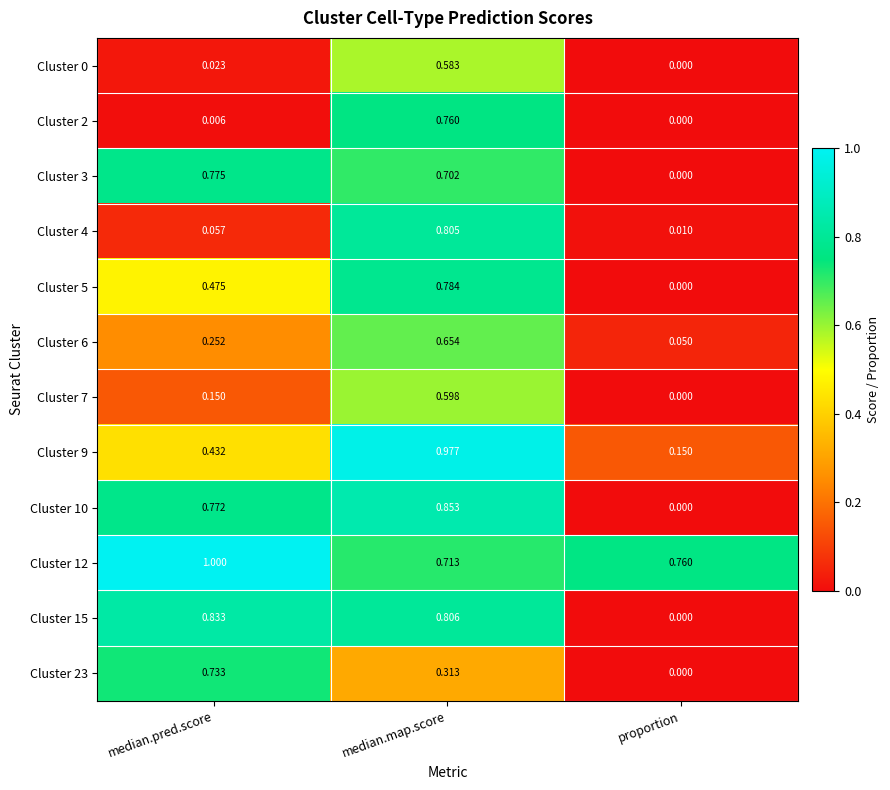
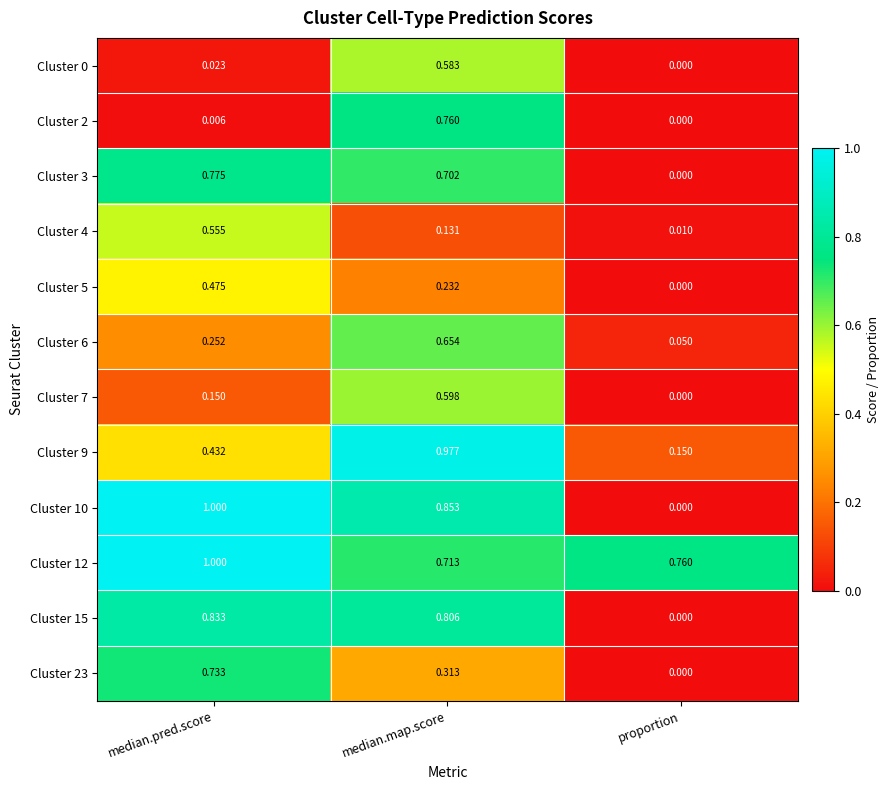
  {
    "Cluster 0": {
      "median.pred.score": 0.023,
      "median.map.score": 0.583,
      "proportion": 0.000
    },
    "Cluster 2": {
      "median.pred.score": 0.006,
      "median.map.score": 0.760,
      "proportion": 0.000
    },
    "Cluster 3": {
      "median.pred.score": 0.775,
      "median.map.score": 0.702,
      "proportion": 0.000
    },
    "Cluster 4": {
-     "median.pred.score": 0.057,
-     "median.map.score": 0.805,
+     "median.pred.score": 0.555,
+     "median.map.score": 0.131,
      "proportion": 0.010
    },
    "Cluster 5": {
      "median.pred.score": 0.475,
-     "median.map.score": 0.784,
+     "median.map.score": 0.232,
      "proportion": 0.000
    },
    "Cluster 6": {
      "median.pred.score": 0.252,
      "median.map.score": 0.654,
      "proportion": 0.050
    },
    "Cluster 7": {
      "median.pred.score": 0.150,
      "median.map.score": 0.598,
      "proportion": 0.000
    },
    "Cluster 9": {
      "median.pred.score": 0.432,
      "median.map.score": 0.977,
      "proportion": 0.150
    },
    "Cluster 10": {
-     "median.pred.score": 0.772,
+     "median.pred.score": 1.000,
      "median.map.score": 0.853,
      "proportion": 0.000
    },
    "Cluster 12": {
      "median.pred.score": 1.000,
      "median.map.score": 0.713,
      "proportion": 0.760
    },
    "Cluster 15": {
      "median.pred.score": 0.833,
      "median.map.score": 0.806,
      "proportion": 0.000
    },
    "Cluster 23": {
      "median.pred.score": 0.733,
      "median.map.score": 0.313,
      "proportion": 0.000
    }
  }
